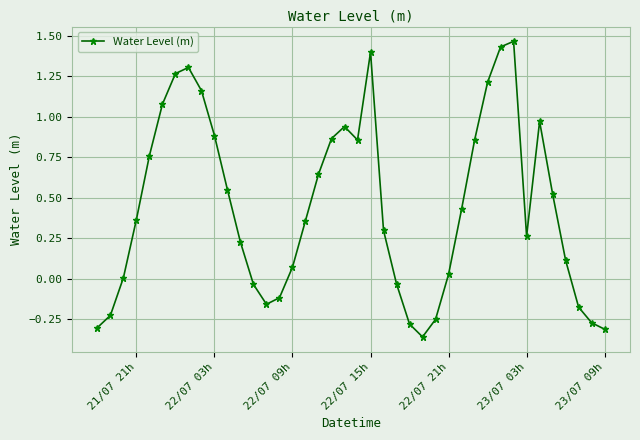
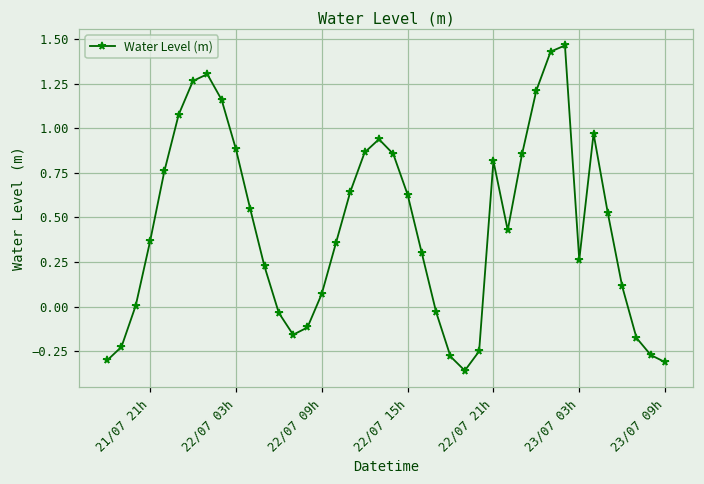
  {
    "21/07 21h": 0.37,
    "22/07 03h": 0.88,
    "22/07 09h": 0.07,
-   "22/07 15h": 1.40,
-   "22/07 21h": 0.03,
+   "22/07 15h": 0.63,
+   "22/07 21h": 0.82,
    "23/07 03h": 0.26,
    "23/07 09h": -0.31
  }
